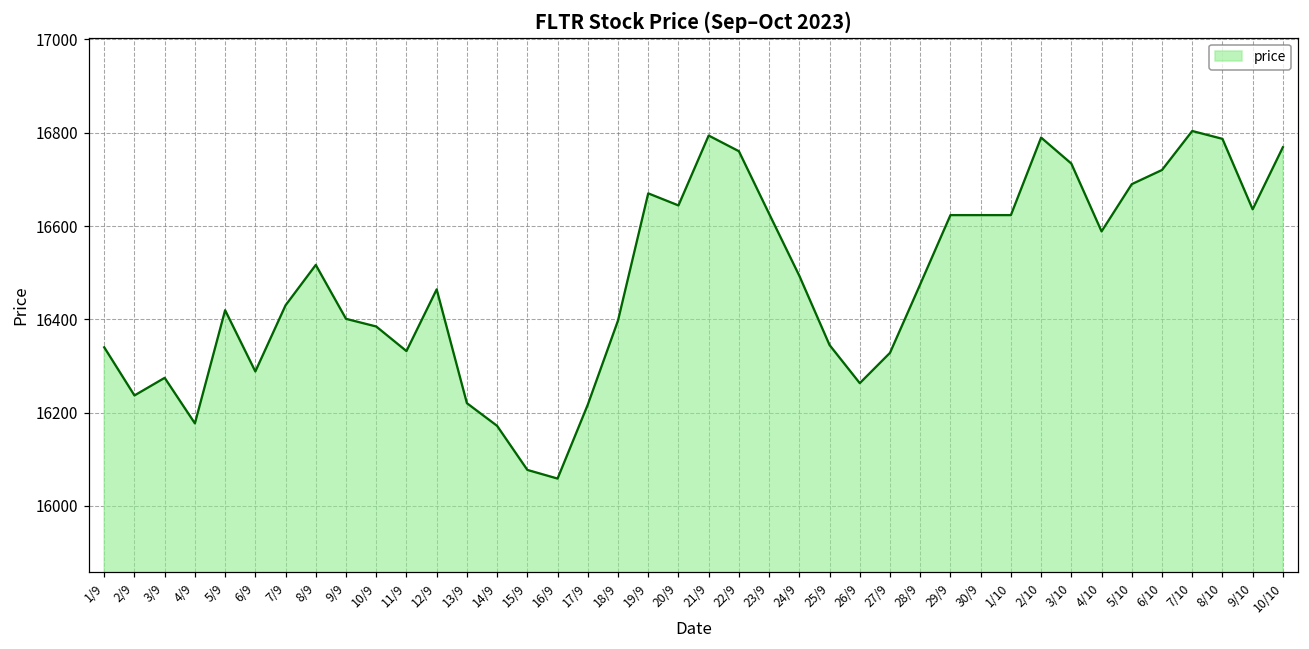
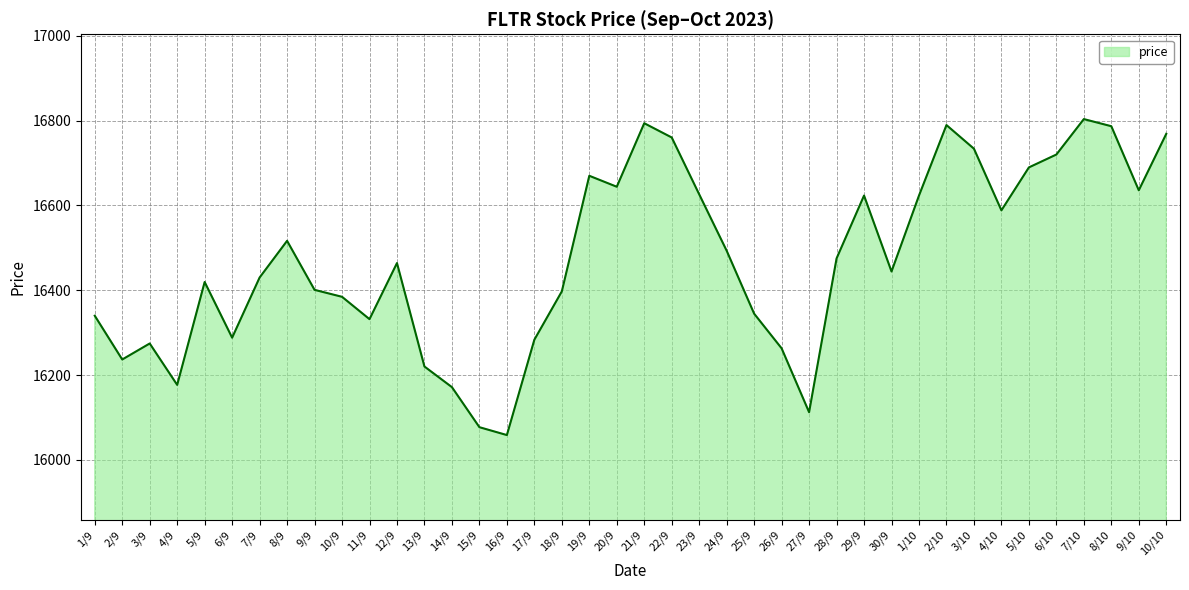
  {
    "1/9": 16340,
    "2/9": 16240,
    "3/9": 16270,
    "4/9": 16180,
    "5/9": 16420,
    "6/9": 16290,
    "7/9": 16430,
    "8/9": 16520,
    "9/9": 16400,
    "10/9": 16380,
    "11/9": 16330,
    "12/9": 16460,
    "13/9": 16220,
    "14/9": 16170,
    "15/9": 16080,
    "16/9": 16060,
-   "17/9": 16220,
+   "17/9": 16280,
    "18/9": 16400,
    "19/9": 16670,
    "20/9": 16640,
    "21/9": 16790,
    "22/9": 16760,
    "23/9": 16630,
    "24/9": 16490,
    "25/9": 16340,
    "26/9": 16260,
-   "27/9": 16330,
+   "27/9": 16110,
    "28/9": 16480,
    "29/9": 16620,
-   "30/9": 16620,
+   "30/9": 16440,
    "1/10": 16620,
    "2/10": 16790,
    "3/10": 16730,
    "4/10": 16590,
    "5/10": 16690,
    "6/10": 16720,
    "7/10": 16800,
    "8/10": 16790,
    "9/10": 16640,
    "10/10": 16770
  }
